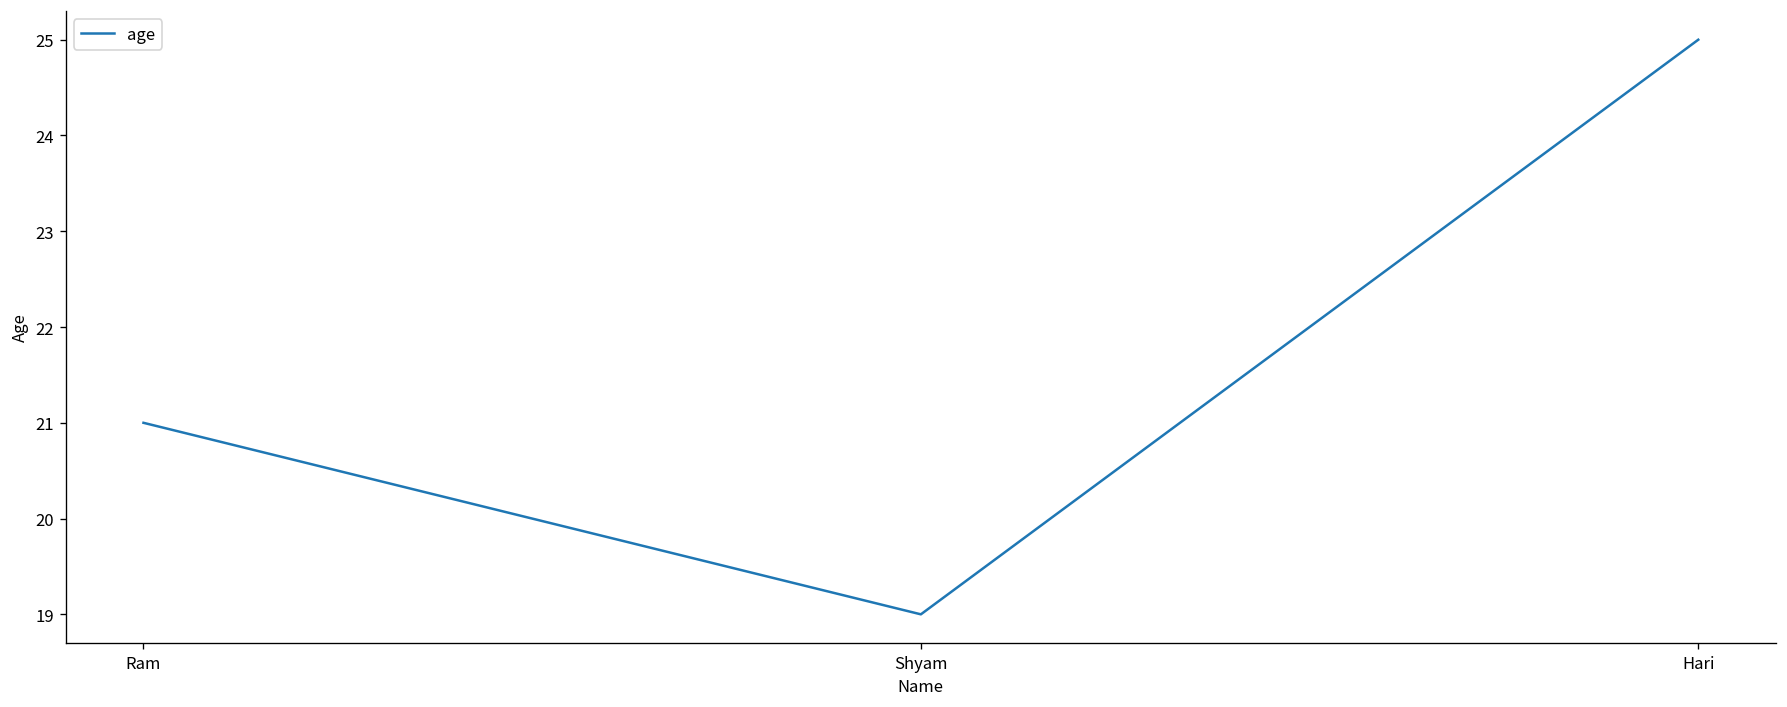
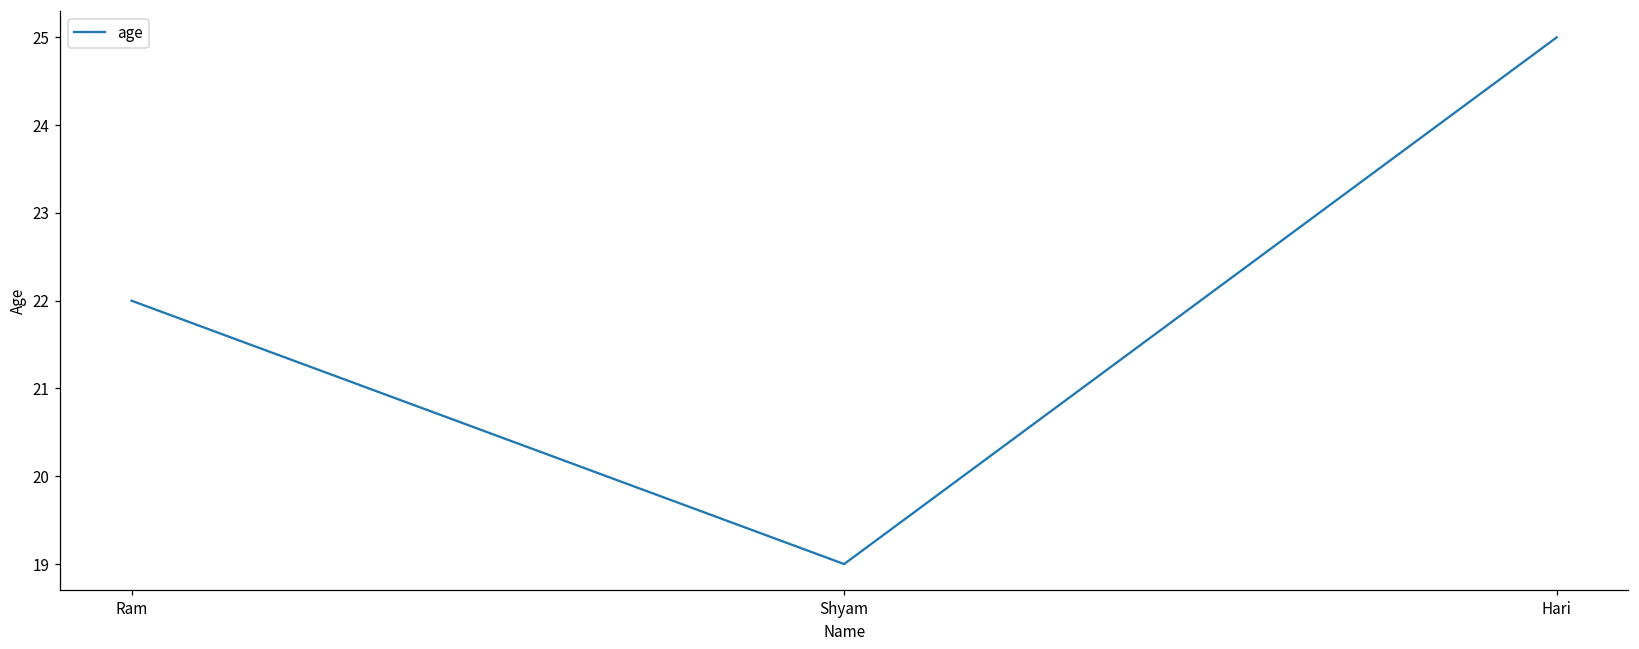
  {
-   "Ram": 21,
+   "Ram": 22,
    "Shyam": 19,
    "Hari": 25
  }
